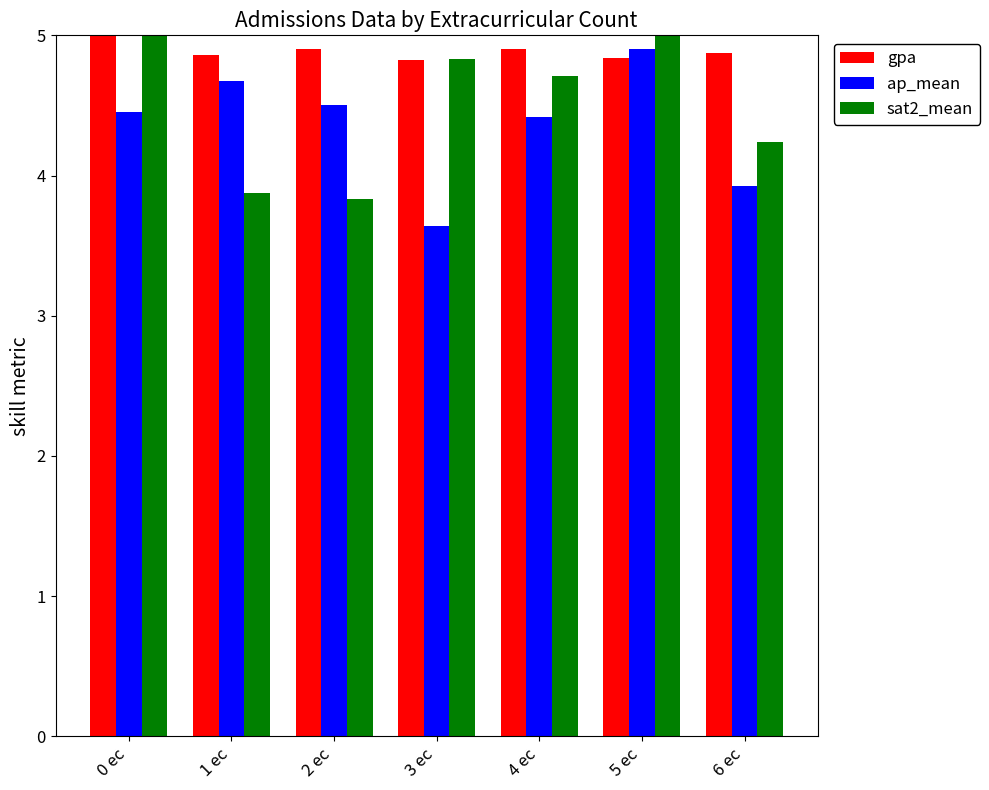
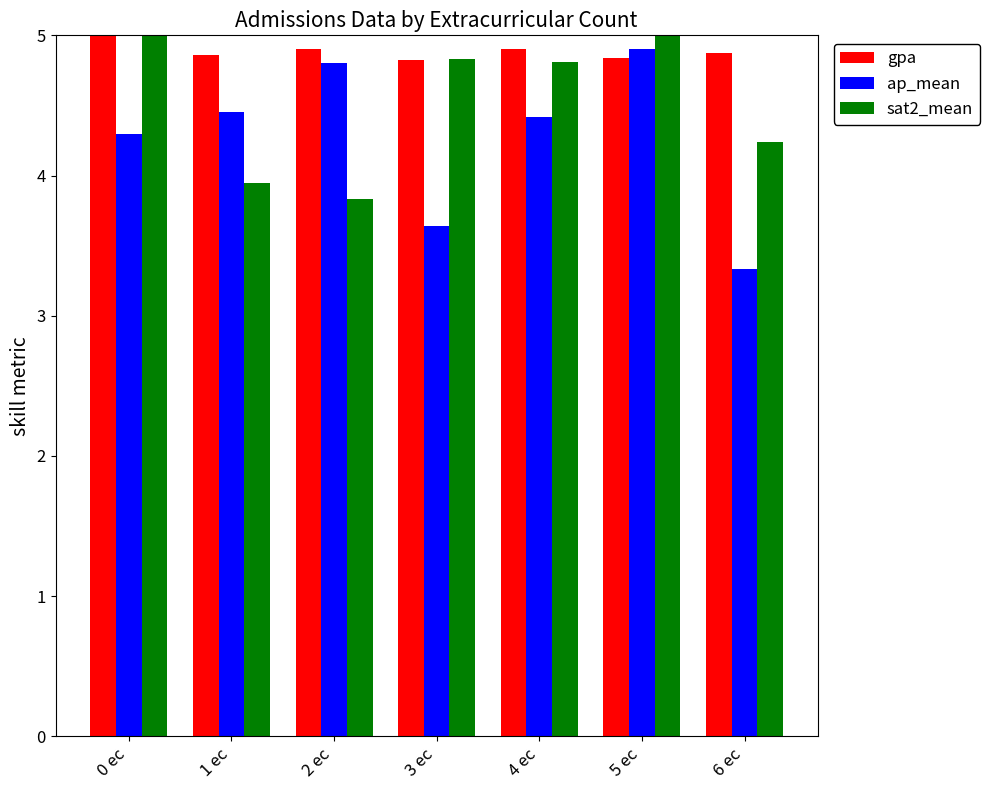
  {
    "gpa": {
      "0 ec": 5.00,
      "1 ec": 4.86,
      "2 ec": 4.90,
      "3 ec": 4.83,
      "4 ec": 4.90,
      "5 ec": 4.84,
      "6 ec": 4.88
    },
    "ap_mean": {
-     "0 ec": 4.46,
-     "1 ec": 4.67,
-     "2 ec": 4.5,
+     "0 ec": 4.30,
+     "1 ec": 4.46,
+     "2 ec": 4.8,
      "3 ec": 3.64,
      "4 ec": 4.42,
      "5 ec": 4.90,
-     "6 ec": 3.93
+     "6 ec": 3.33
    },
    "sat2_mean": {
      "0 ec": 5.00,
-     "1 ec": 3.87,
+     "1 ec": 3.94,
      "2 ec": 3.83,
      "3 ec": 4.83,
-     "4 ec": 4.71,
+     "4 ec": 4.81,
      "5 ec": 5.00,
      "6 ec": 4.24
    }
  }
